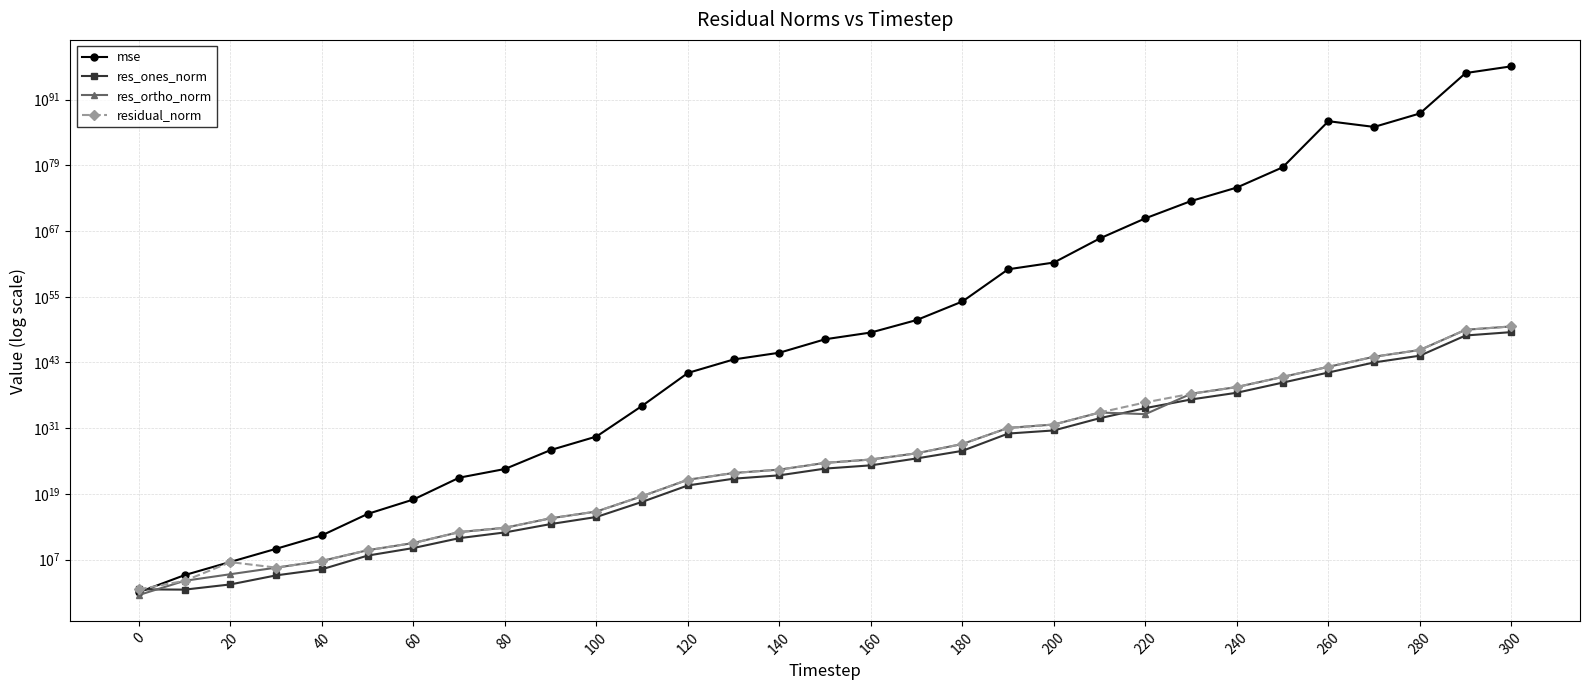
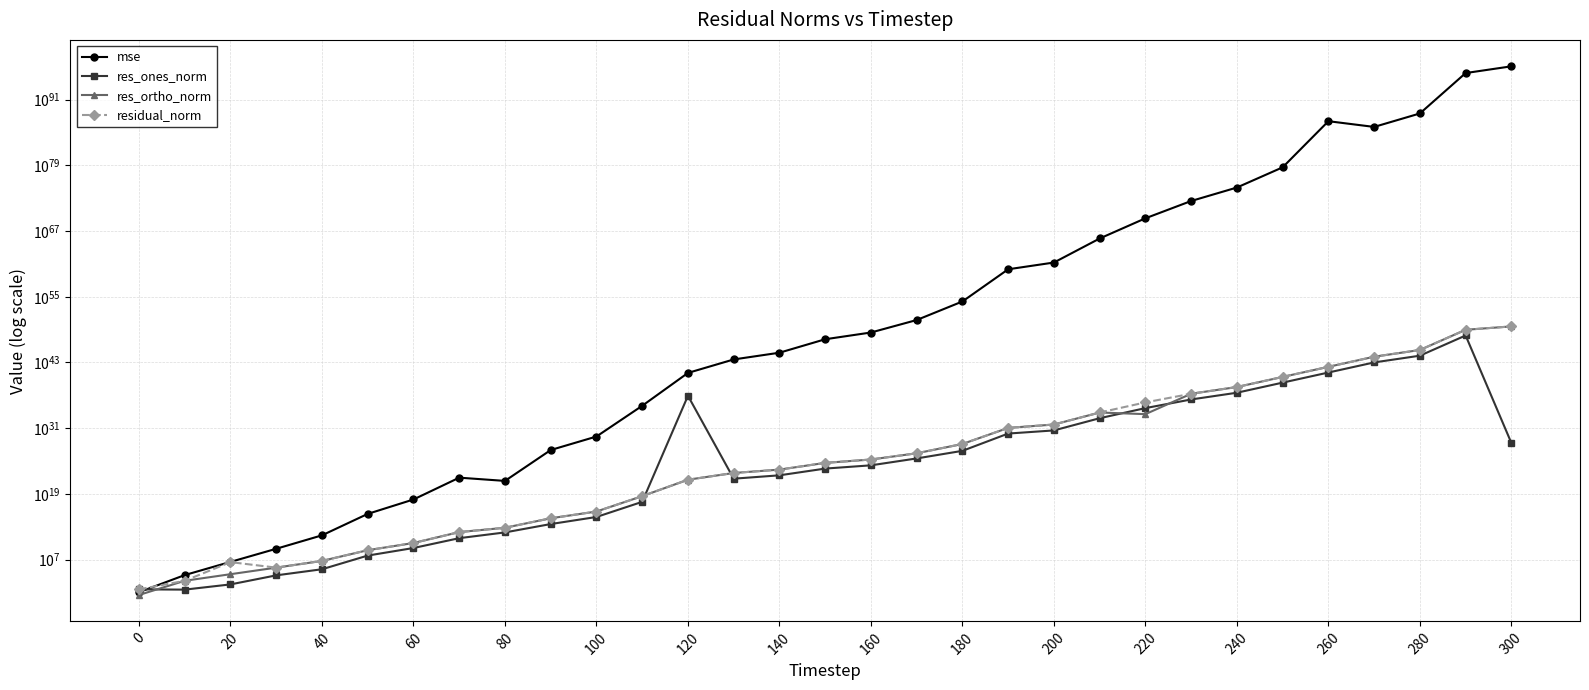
  {
    "mse": {
      "0": 10,
      "40": 0,
      "60": 1000000000000000000,
-     "80": 0,
+     "80": 2000000000000000000000,
      "100": 0,
      "120": 100000000000000000000000000000000000000000,
      "140": 1000000000000000000000000000000000000000000000,
      "160": 0,
      "180": 1000000000000000000000000000000000000000000000000000000,
      "200": 20000000000000000000000000000000000000000000000000000000000000,
      "220": 2000000000000000000000000000000000000000000000000000000000000000000000,
      "240": 1000000000000000000000000000000000000000000000000000000000000000000000000000,
      "260": 1000000000000000000000000000000000000000000000000000000000000000000000000000000000000000,
      "280": 0,
      "300": 10000000000000000000000000000000000000000000000000000000000000000000000000000000000000000000000000
    },
    "res_ones_norm": {
      "20": 0,
      "40": 200000,
      "60": 1000000000,
      "80": 1000000000000,
      "100": 1000000000000000,
-     "120": 0,
+     "120": 10000000000000000000000000000000000000,
      "140": 0,
      "160": 2000000000000000000000000,
      "180": 1000000000000000000000000000,
      "200": 0,
      "220": 0,
      "240": 0,
      "260": 100000000000000000000000000000000000000000,
      "280": 200000000000000000000000000000000000000000000,
-     "300": 0
+     "300": 20000000000000000000000000000
    },
    "res_ortho_norm": {
      "0": 0,
      "20": 20000,
      "220": 0
    },
    "residual_norm": {
      "220": 1000000000000000000000000000000000000
    }
  }
